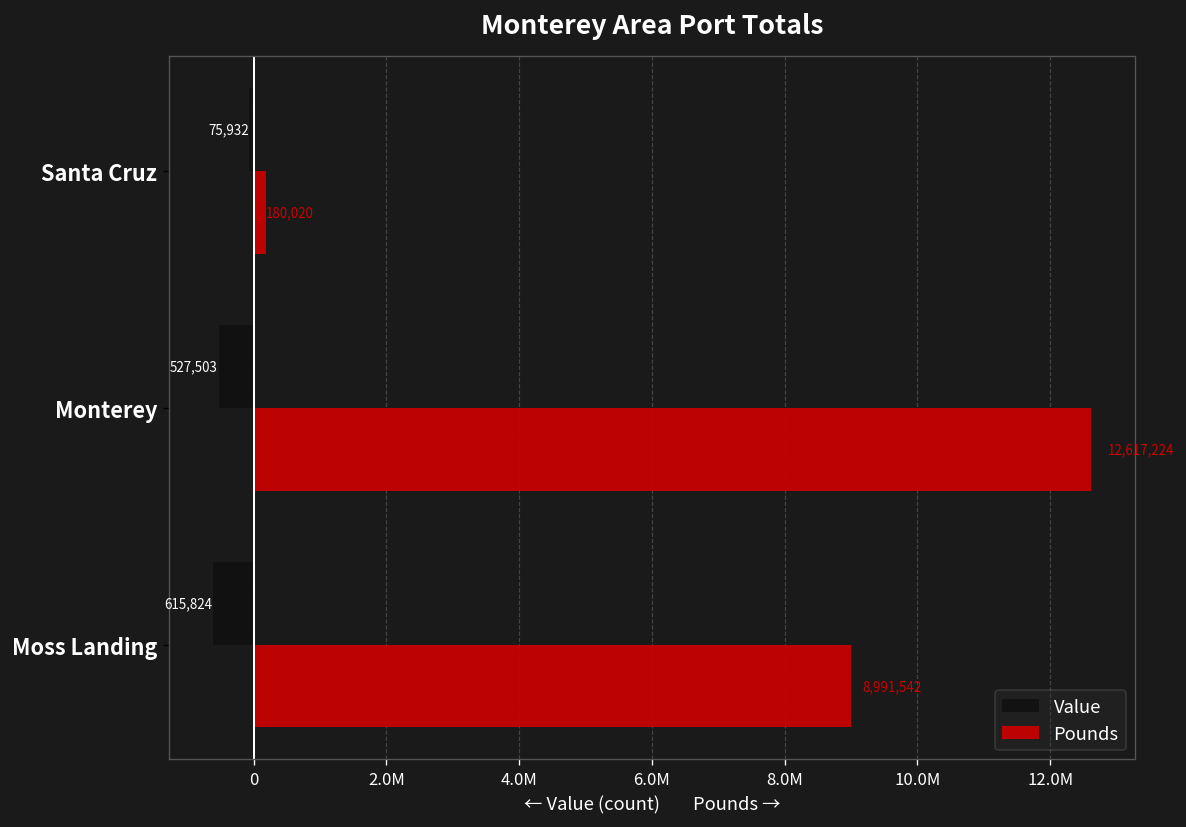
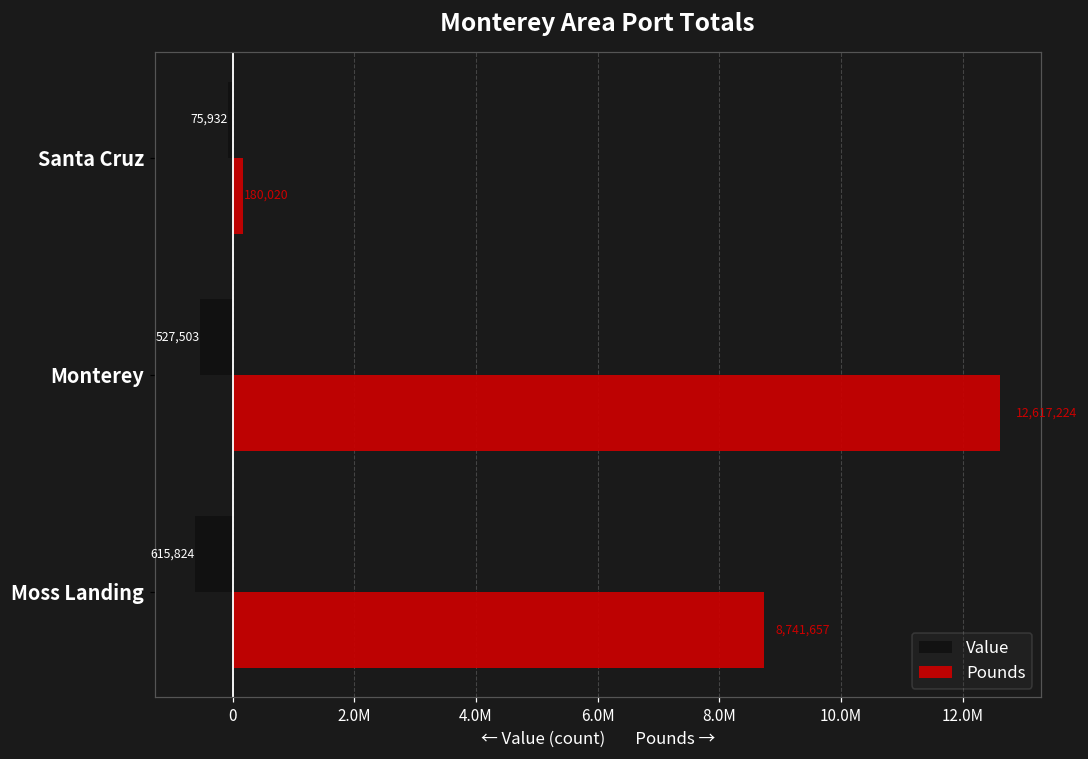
  {
    "Pounds": {
      "Santa Cruz": "180,020",
      "Monterey": "12,617,224",
-     "Moss Landing": "8,991,542"
+     "Moss Landing": "8,741,657"
    }
  }
